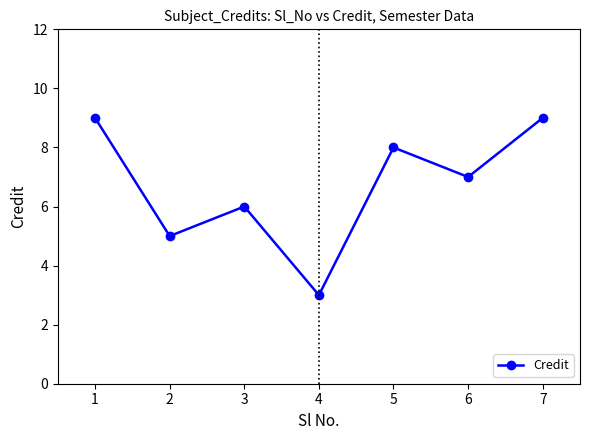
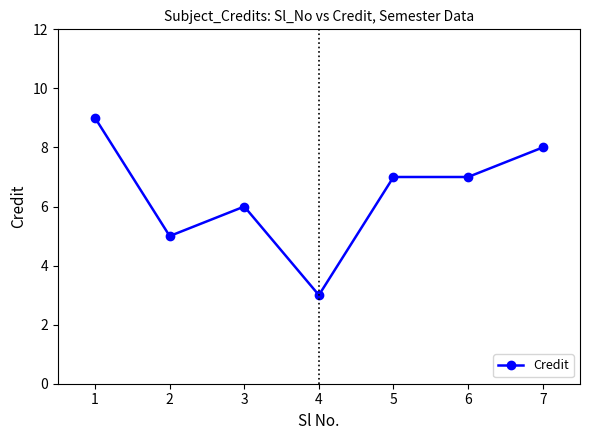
  {
    "1": 9,
    "2": 5,
    "3": 6,
    "4": 3,
-   "5": 8,
+   "5": 7,
    "6": 7,
-   "7": 9
+   "7": 8
  }
